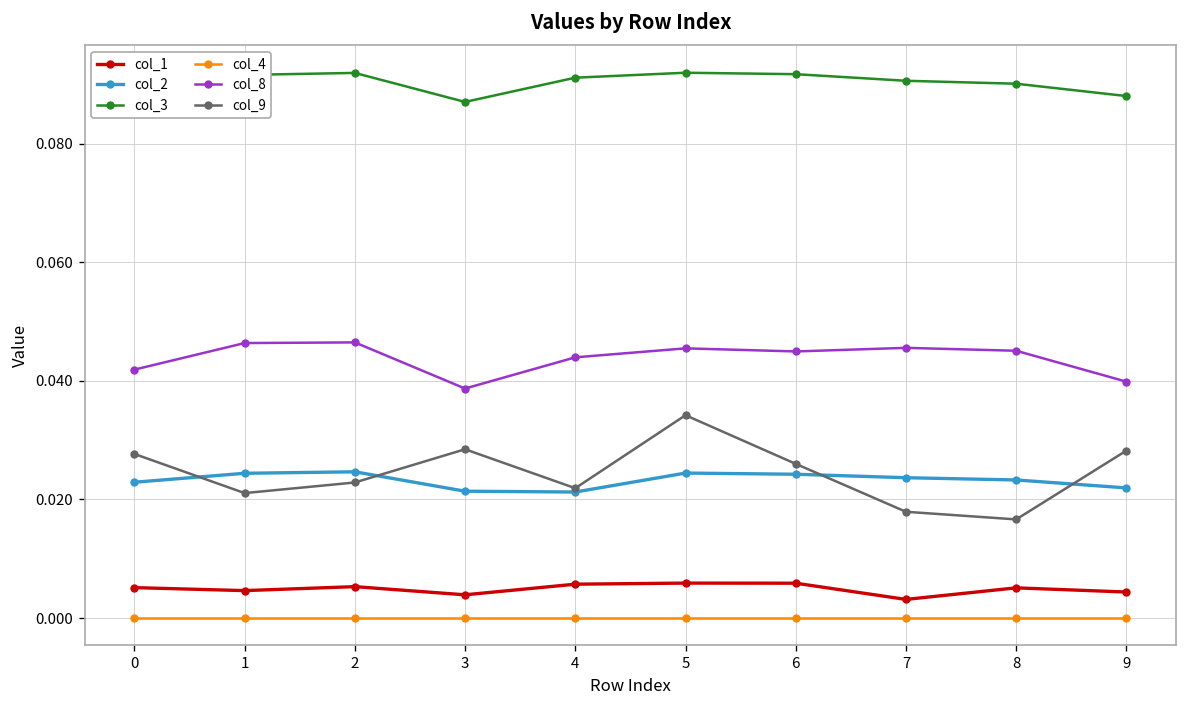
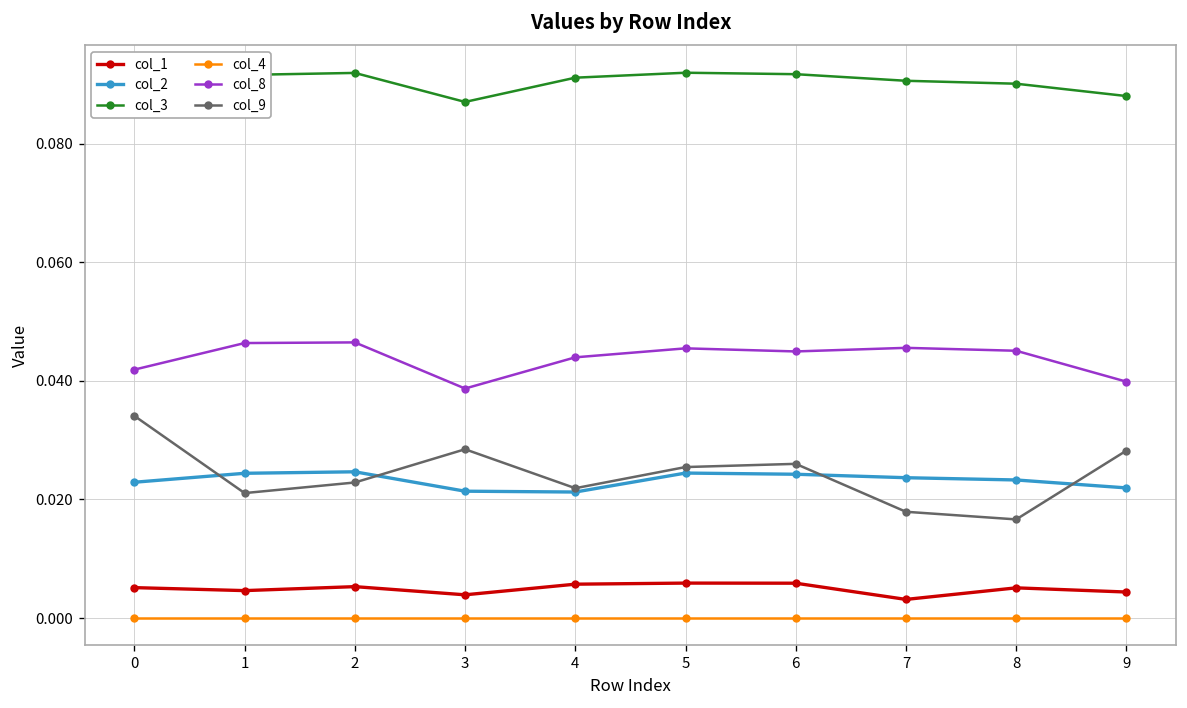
  {
    "col_1": {
      "0": 0.005,
      "1": 0.005,
      "2": 0.005,
      "3": 0.004,
      "4": 0.006,
      "5": 0.006,
      "6": 0.006,
      "7": 0.003,
      "8": 0.005,
      "9": 0.004
    },
    "col_2": {
      "0": 0.023,
      "1": 0.024,
      "2": 0.025,
      "3": 0.021,
      "4": 0.021,
      "5": 0.024,
      "6": 0.024,
      "7": 0.024,
      "8": 0.023,
      "9": 0.022
    },
    "col_3": {
      "2": 0.092,
      "3": 0.087,
      "4": 0.091,
      "5": 0.092,
      "6": 0.092,
      "7": 0.091,
      "8": 0.090,
      "9": 0.088
    },
    "col_4": {
      "0": 0.000,
      "1": 0.000,
      "2": 0.000,
      "3": 0.000,
      "4": 0.000,
      "5": 0.000,
      "6": 0.000,
      "7": 0.000,
      "8": 0.000,
      "9": 0.000
    },
    "col_8": {
      "0": 0.042,
      "1": 0.046,
      "2": 0.047,
      "3": 0.039,
      "4": 0.044,
      "5": 0.046,
      "6": 0.045,
      "7": 0.046,
      "8": 0.045,
      "9": 0.040
    },
    "col_9": {
-     "0": 0.028,
+     "0": 0.034,
      "1": 0.021,
      "2": 0.023,
      "3": 0.028,
      "4": 0.022,
-     "5": 0.034,
+     "5": 0.025,
      "6": 0.026,
      "7": 0.018,
      "8": 0.017,
      "9": 0.028
    }
  }
